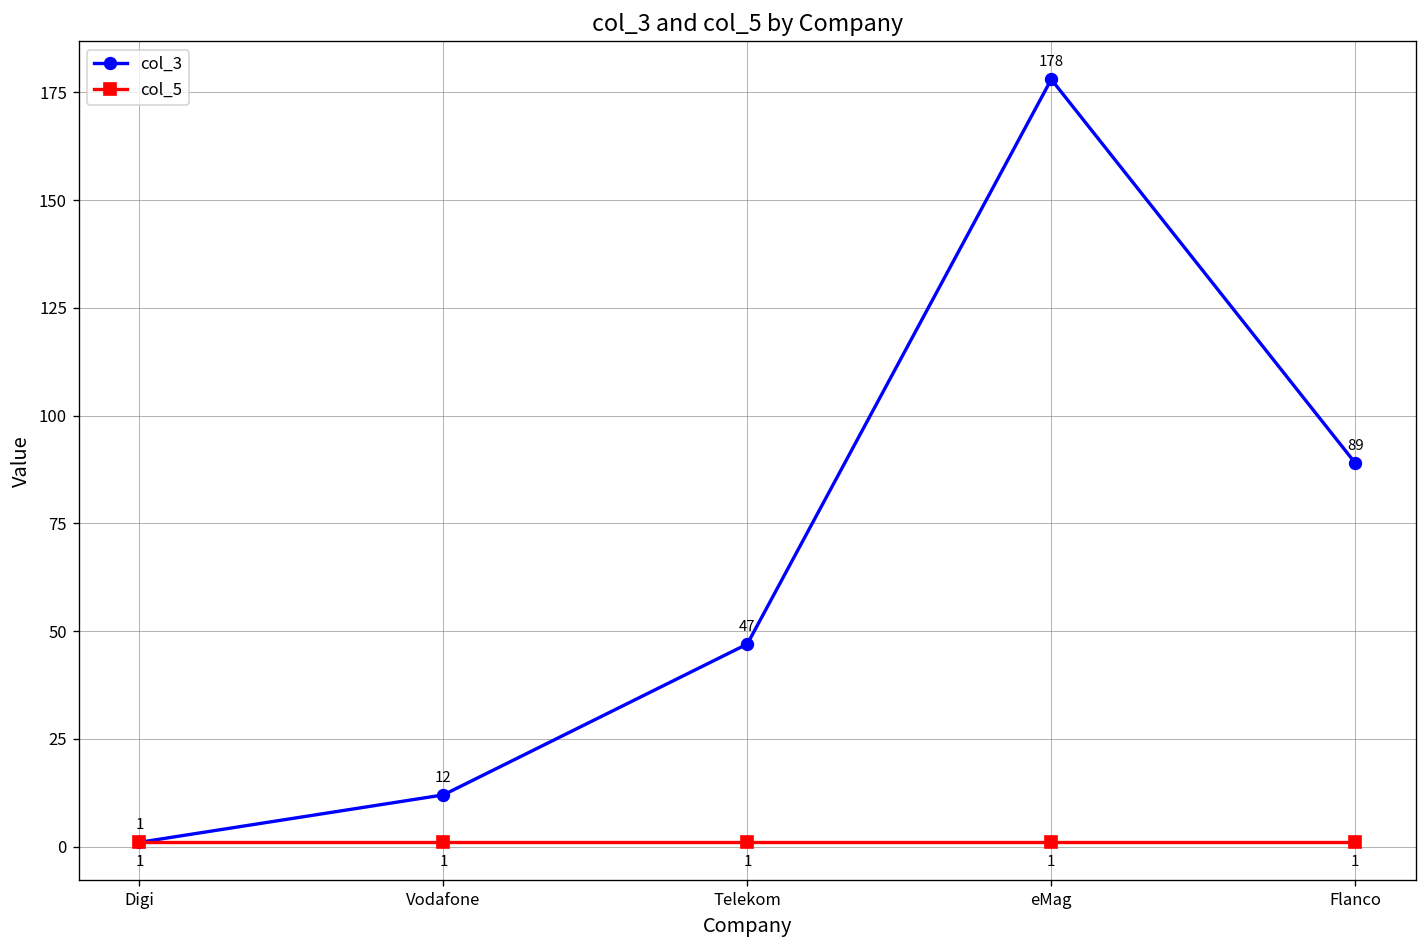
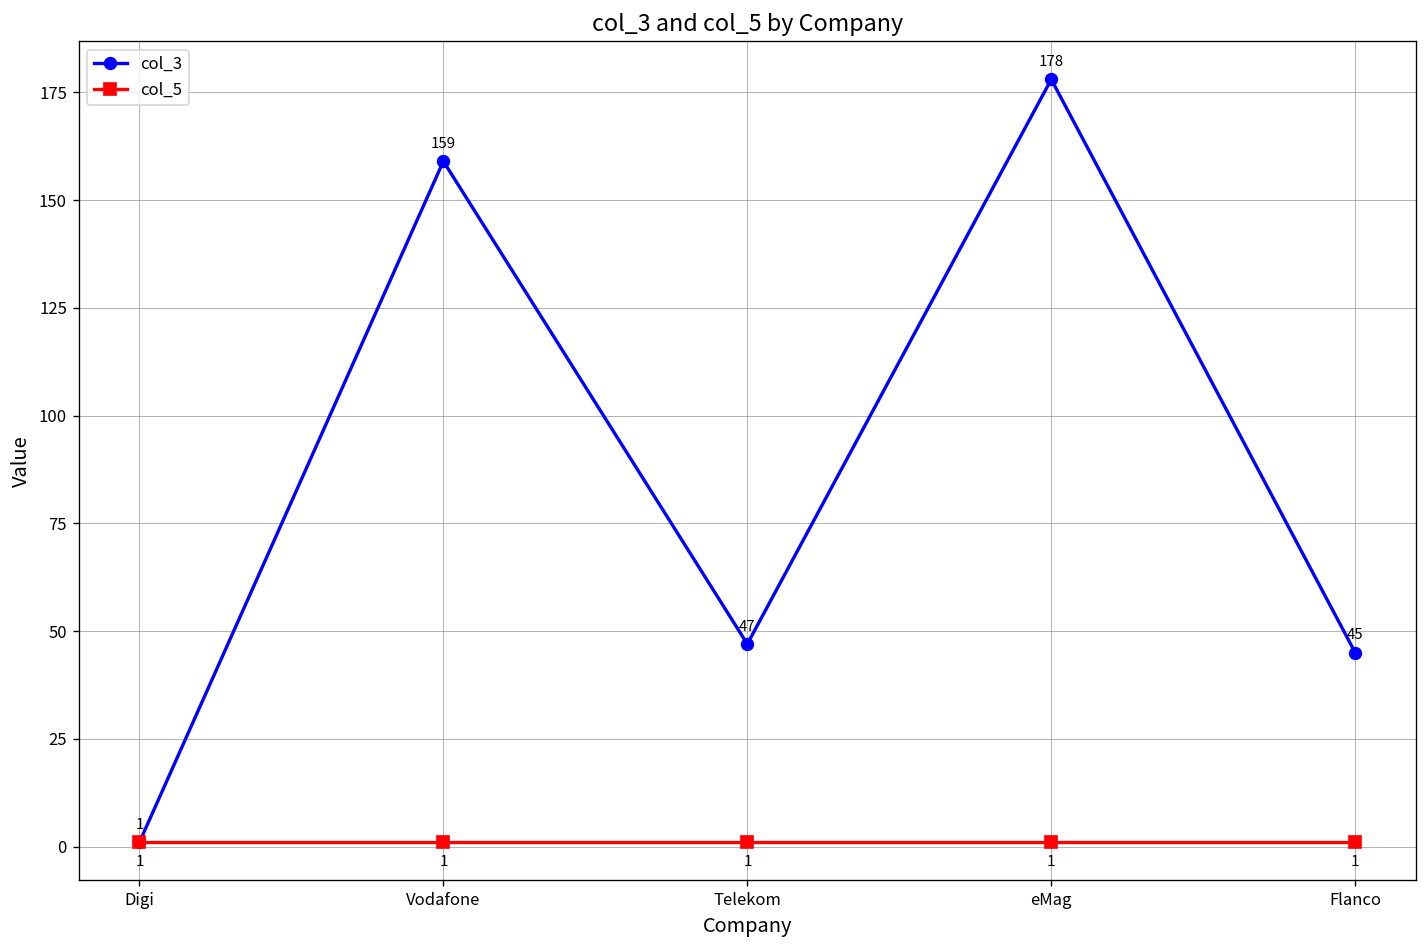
  {
    "col_3": {
-     "Vodafone": 12,
+     "Vodafone": 159,
      "Telekom": 47,
      "eMag": 178,
-     "Flanco": 89
+     "Flanco": 45
    },
    "col_5": {
      "Vodafone": 1,
      "Telekom": 1,
      "eMag": 1,
      "Flanco": 1
    }
  }
